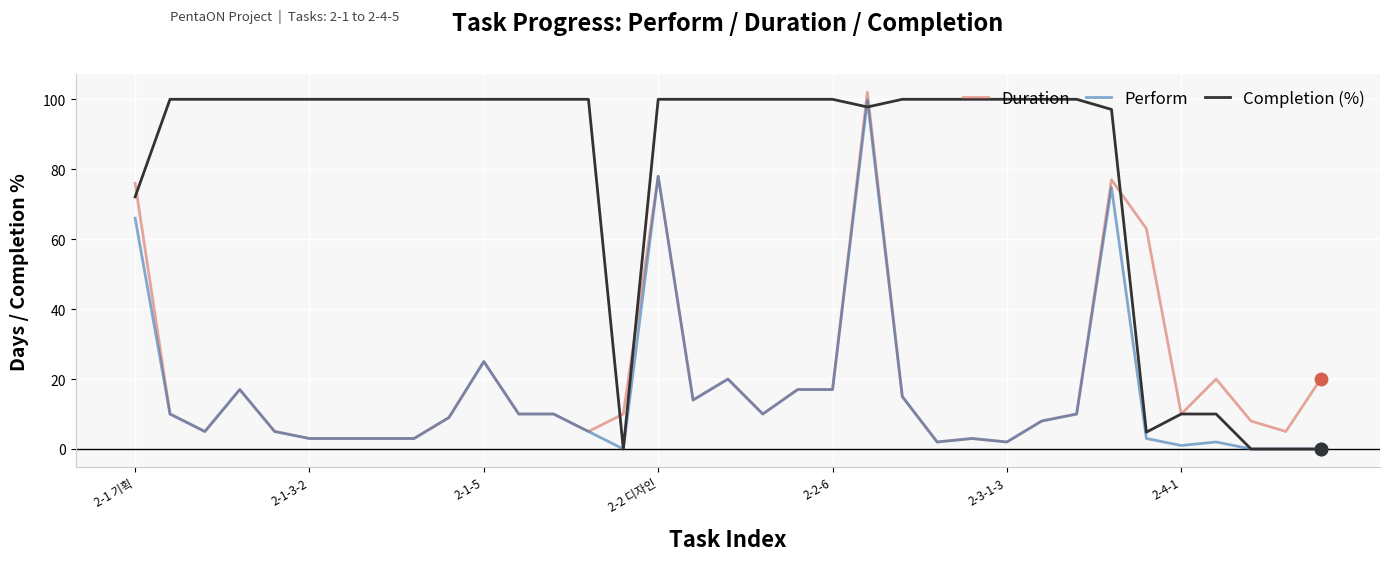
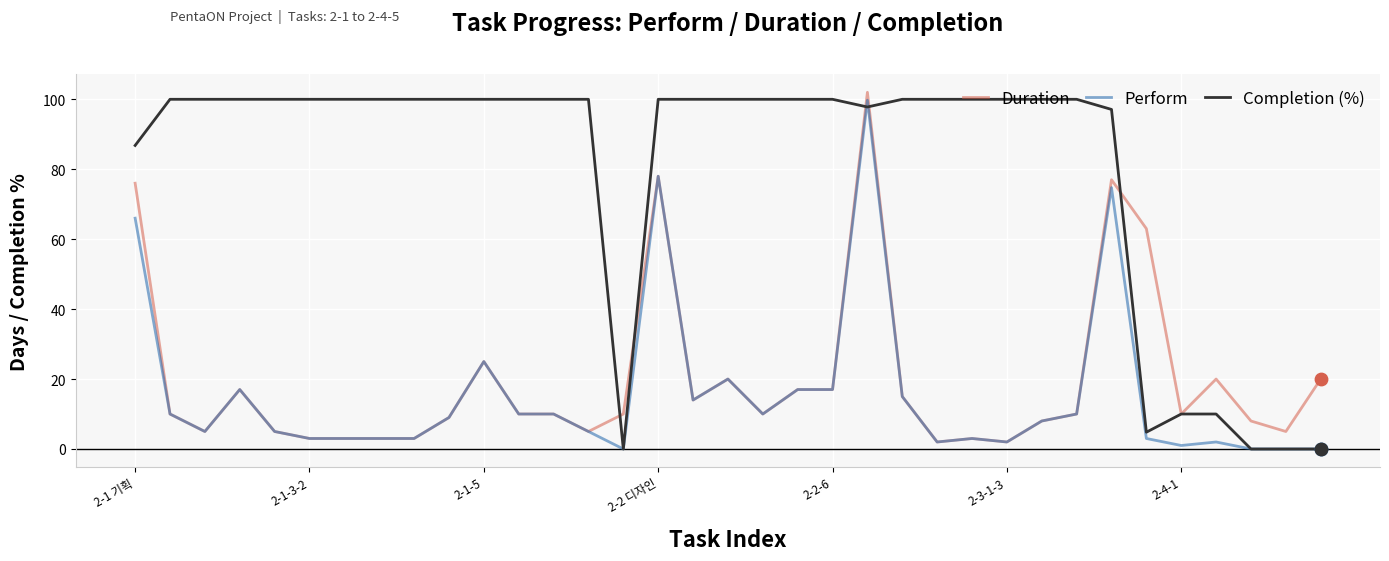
  {
    "Completion (%)": {
-     "2-1 기획": 72,
+     "2-1 기획": 87,
      "2-1-3-2": 100,
      "2-1-5": 100,
      "2-2 디자인": 100,
      "2-2-6": 100,
      "2-3-1-3": 100
    }
  }
